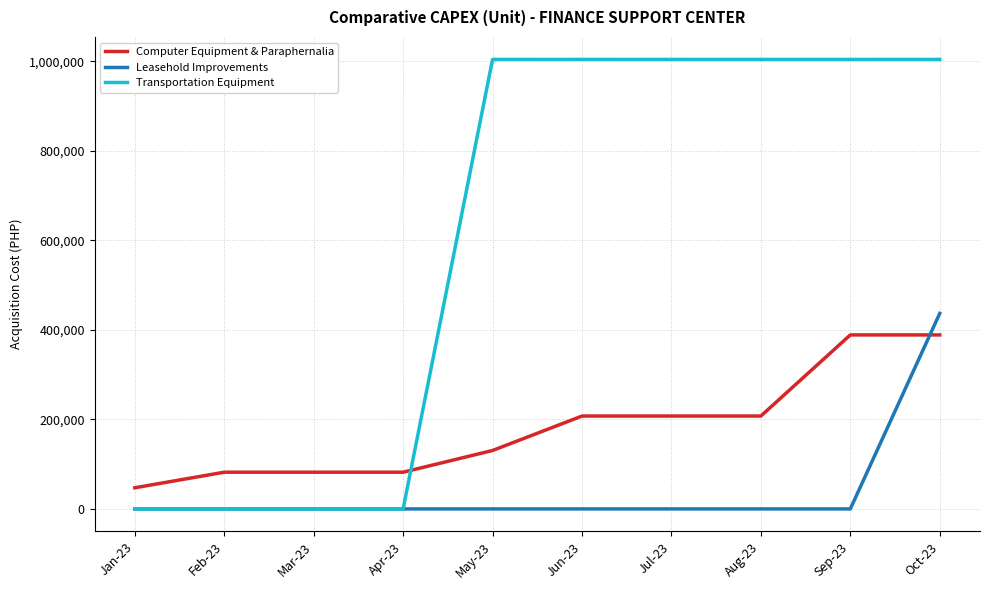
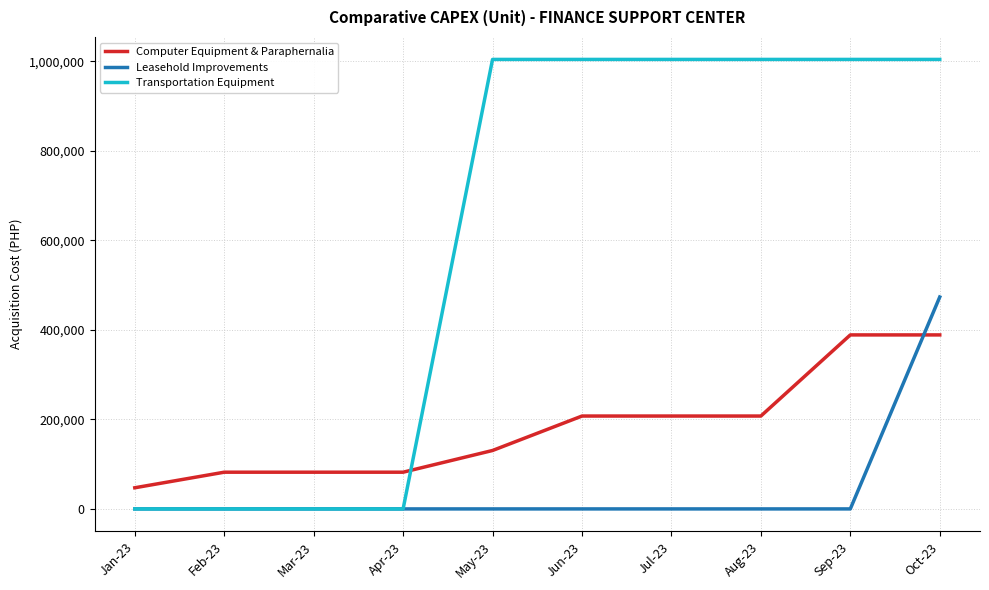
  {
    "Computer Equipment & Paraphernalia": {
      "Jan-23": "50,000",
      "Feb-23": "80,000",
      "Mar-23": "80,000",
      "Apr-23": "80,000",
      "May-23": "130,000",
      "Jun-23": "210,000",
      "Jul-23": "210,000",
      "Aug-23": "210,000",
      "Sep-23": "390,000",
      "Oct-23": "390,000"
    },
    "Leasehold Improvements": {
      "May-23": "0",
      "Jun-23": "0",
      "Jul-23": "0",
      "Aug-23": "0",
      "Sep-23": "0",
-     "Oct-23": "440,000"
+     "Oct-23": "470,000"
    },
    "Transportation Equipment": {
      "May-23": "1,000,000",
      "Jun-23": "1,000,000",
      "Jul-23": "1,000,000",
      "Aug-23": "1,000,000",
      "Sep-23": "1,000,000",
      "Oct-23": "1,000,000"
    }
  }
